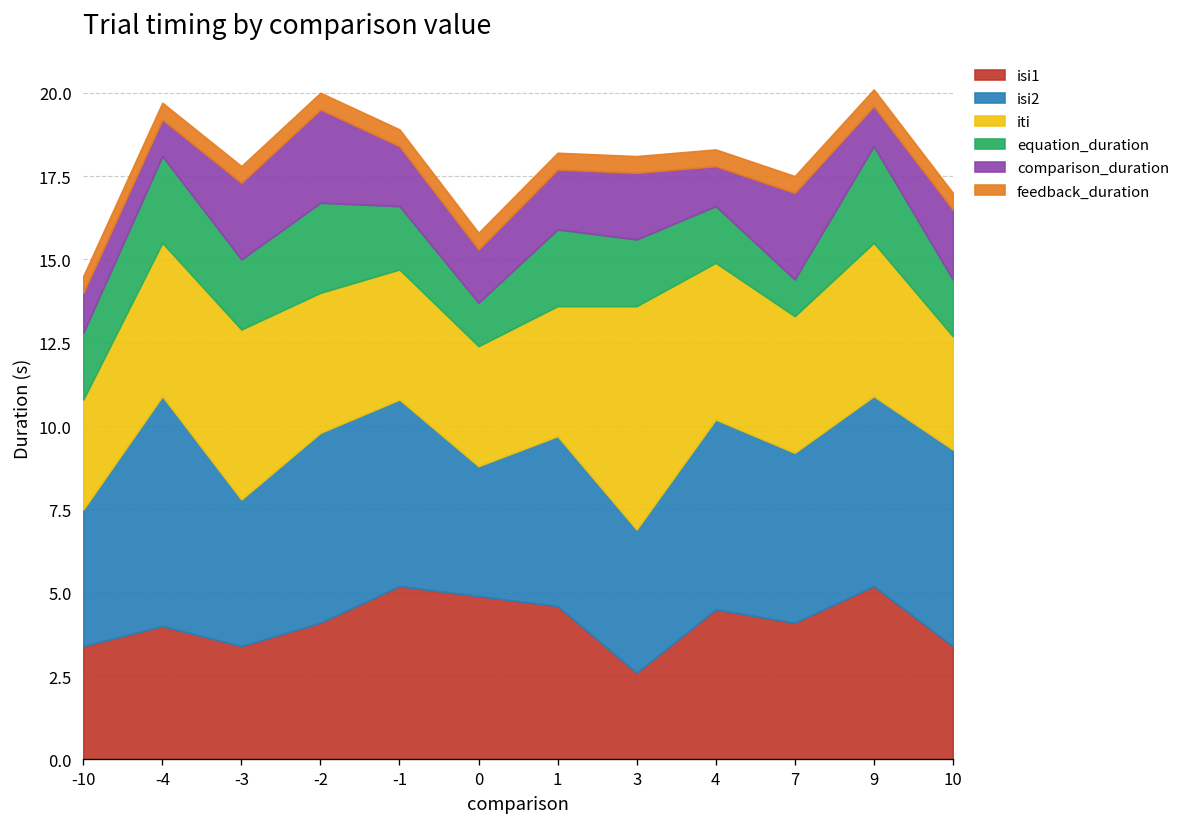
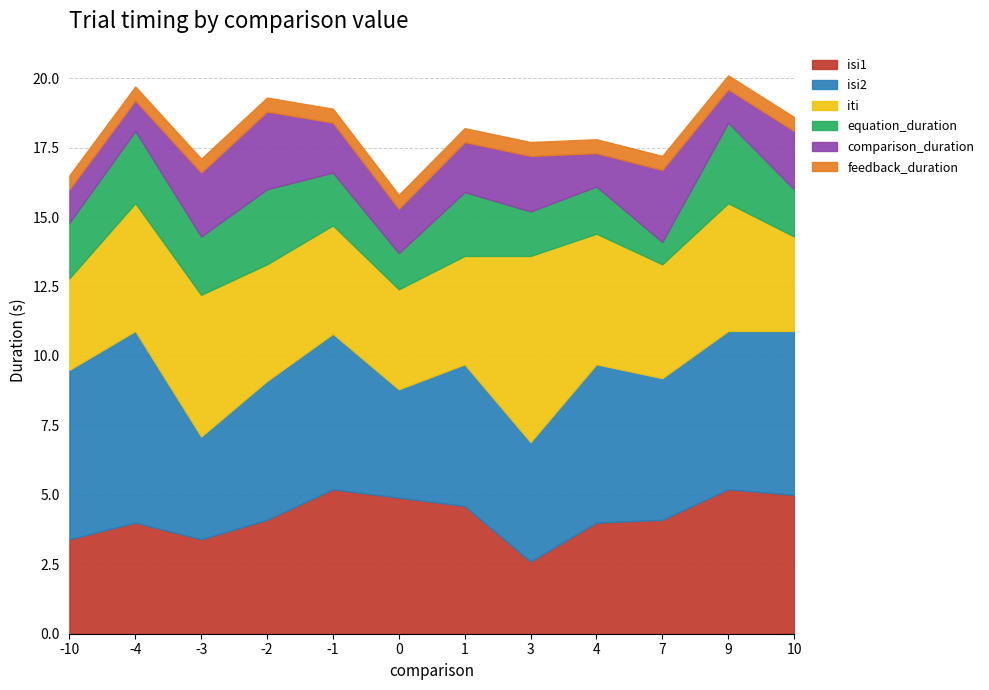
  {
    "isi1": {
      "-10": 3.4,
      "-4": 4.0,
      "-3": 3.4,
      "-2": 4.1,
      "-1": 5.2,
      "0": 4.9,
      "1": 4.6,
      "3": 2.6,
-     "4": 4.5,
+     "4": 4.0,
      "7": 4.1,
      "9": 5.2,
-     "10": 3.4
+     "10": 5.0
    },
    "isi2": {
-     "-10": 4.1,
+     "-10": 6.1,
      "-4": 6.9,
-     "-3": 4.4,
-     "-2": 5.7,
+     "-3": 3.7,
+     "-2": 5.0,
      "-1": 5.6,
      "0": 3.9,
      "1": 5.1,
      "3": 4.3,
      "4": 5.7,
      "7": 5.1,
      "9": 5.7,
      "10": 5.9
    },
    "iti": {
      "-10": 3.3,
      "-4": 4.6,
      "-3": 5.1,
      "-2": 4.2,
      "-1": 3.9,
      "0": 3.6,
      "1": 3.9,
      "3": 6.7,
      "4": 4.7,
      "7": 4.1,
      "9": 4.6,
      "10": 3.4
    },
    "equation_duration": {
      "-10": 2.0,
      "-4": 2.6,
      "-3": 2.1,
      "-2": 2.7,
      "-1": 1.9,
      "0": 1.3,
      "1": 2.3,
-     "3": 2.0,
+     "3": 1.6,
      "4": 1.7,
-     "7": 1.1,
+     "7": 0.8,
      "9": 2.9,
      "10": 1.7
    },
    "comparison_duration": {
      "-10": 1.2,
      "-4": 1.1,
      "-3": 2.3,
      "-2": 2.8,
      "-1": 1.8,
      "0": 1.6,
      "1": 1.8,
      "3": 2.0,
      "4": 1.2,
      "7": 2.6,
      "9": 1.2,
      "10": 2.1
    },
    "feedback_duration": {
      "-10": 0.5,
      "-4": 0.5,
      "-3": 0.5,
      "-2": 0.5,
      "-1": 0.5,
      "0": 0.5,
      "1": 0.5,
      "3": 0.5,
      "4": 0.5,
      "7": 0.5,
      "9": 0.5,
      "10": 0.5
    }
  }
